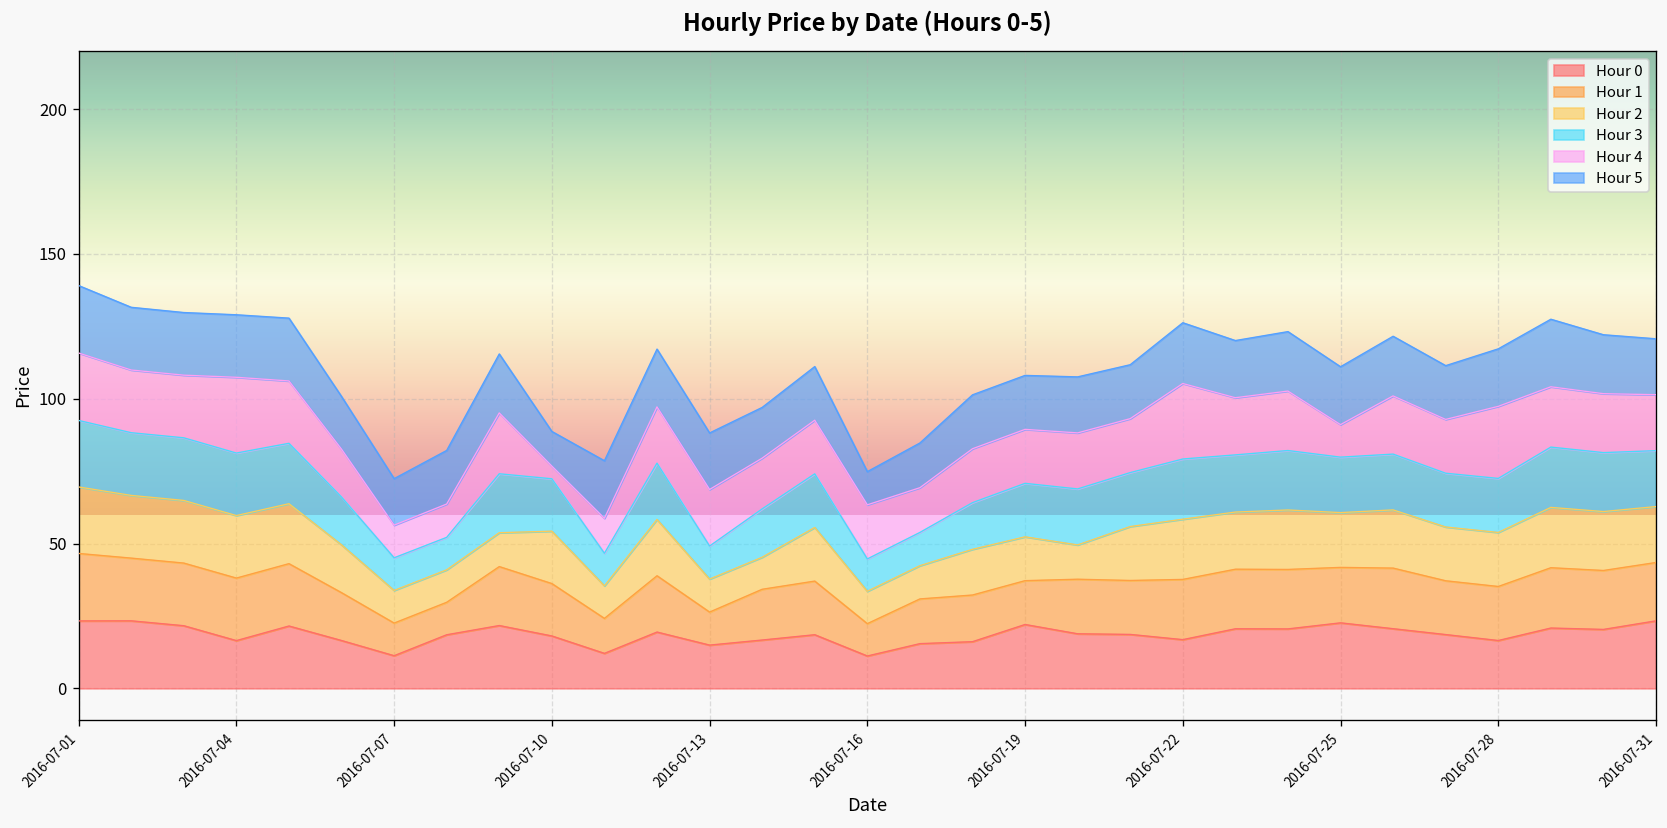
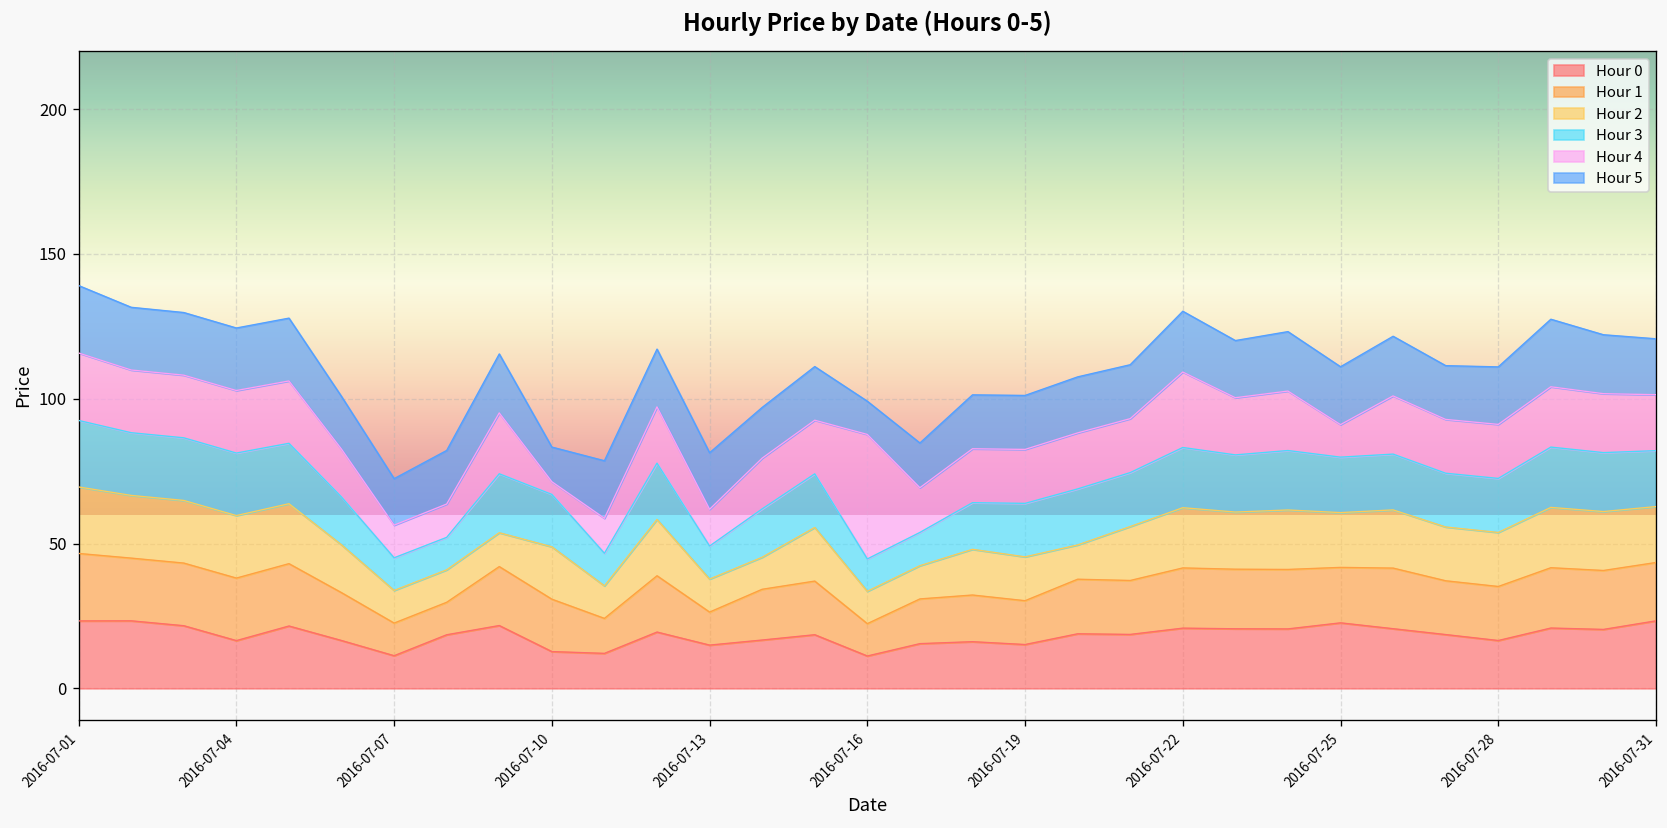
  {
    "Hour 0": {
      "2016-07-01": 23,
      "2016-07-04": 16,
      "2016-07-07": 11,
-     "2016-07-10": 18,
+     "2016-07-10": 13,
      "2016-07-13": 15,
      "2016-07-16": 11,
-     "2016-07-19": 22,
-     "2016-07-22": 17,
+     "2016-07-19": 15,
+     "2016-07-22": 21,
      "2016-07-25": 23,
      "2016-07-28": 17,
      "2016-07-31": 23
    },
    "Hour 4": {
      "2016-07-01": 23,
-     "2016-07-04": 26,
+     "2016-07-04": 22,
      "2016-07-07": 11,
      "2016-07-10": 4,
-     "2016-07-13": 20,
-     "2016-07-16": 19,
+     "2016-07-13": 13,
+     "2016-07-16": 43,
      "2016-07-19": 19,
      "2016-07-22": 26,
      "2016-07-25": 11,
-     "2016-07-28": 25,
+     "2016-07-28": 19,
      "2016-07-31": 19
    }
  }
